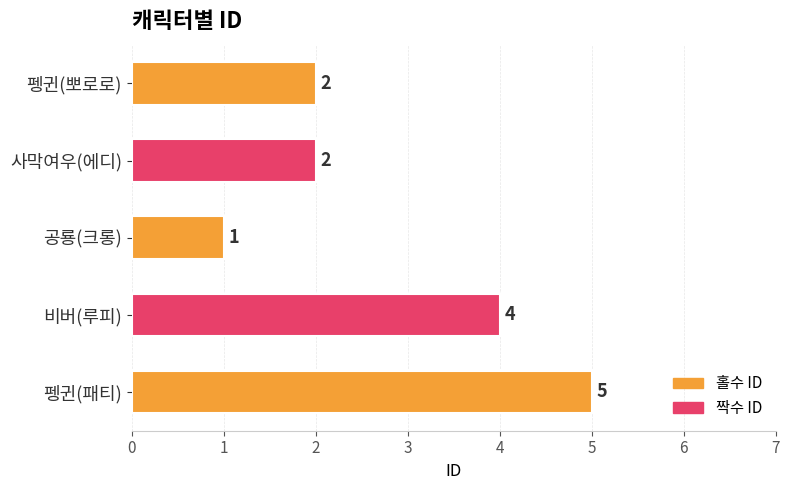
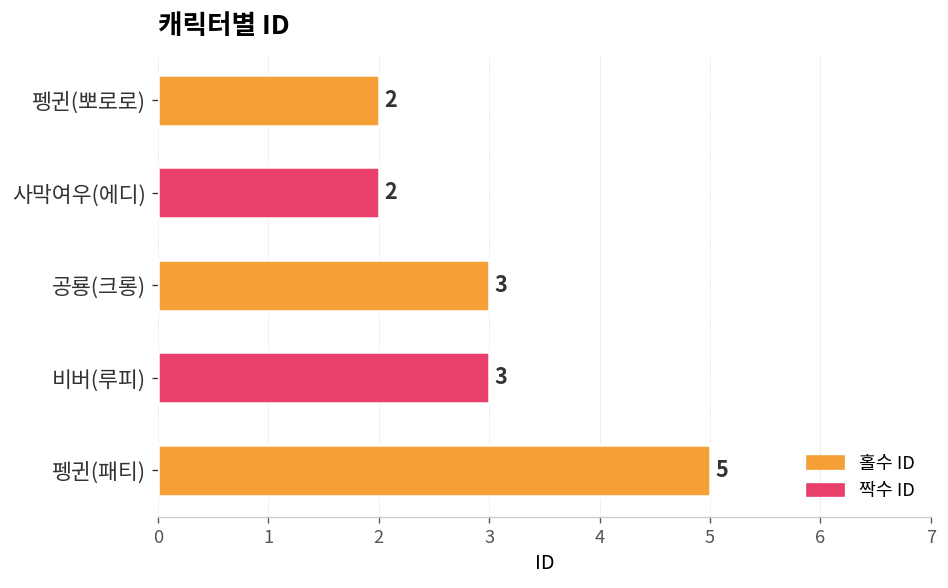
  {
    "펭귄(뽀로로)": 2,
    "사막여우(에디)": 2,
-   "공룡(크롱)": 1,
-   "비버(루피)": 4,
+   "공룡(크롱)": 3,
+   "비버(루피)": 3,
    "펭귄(패티)": 5
  }
